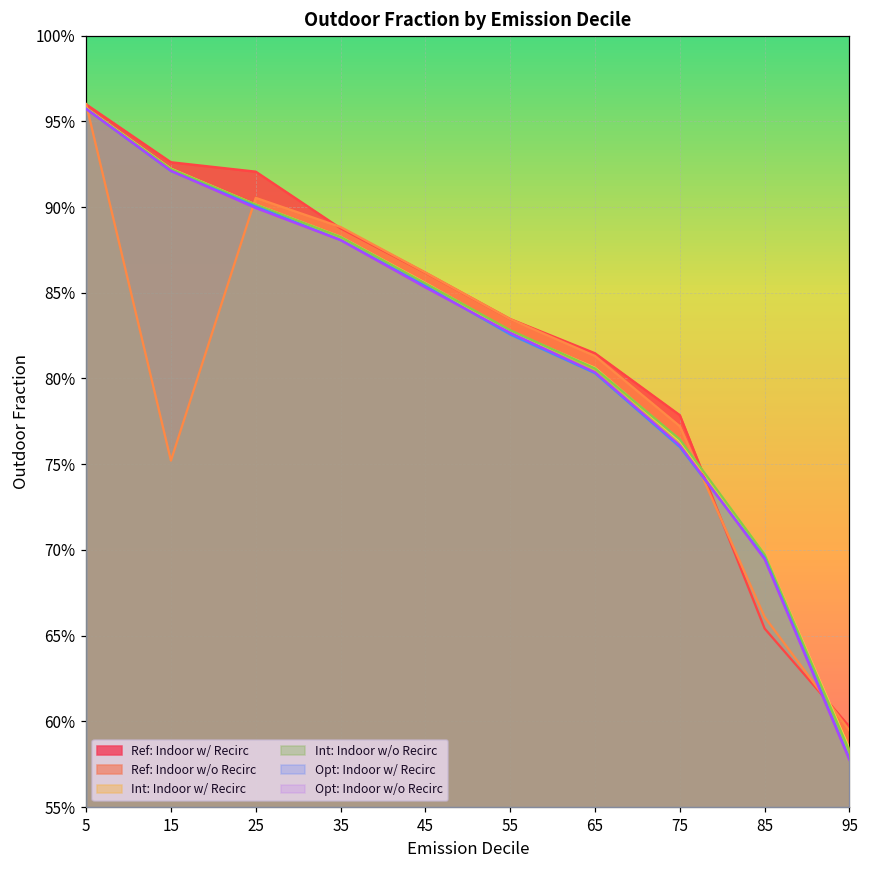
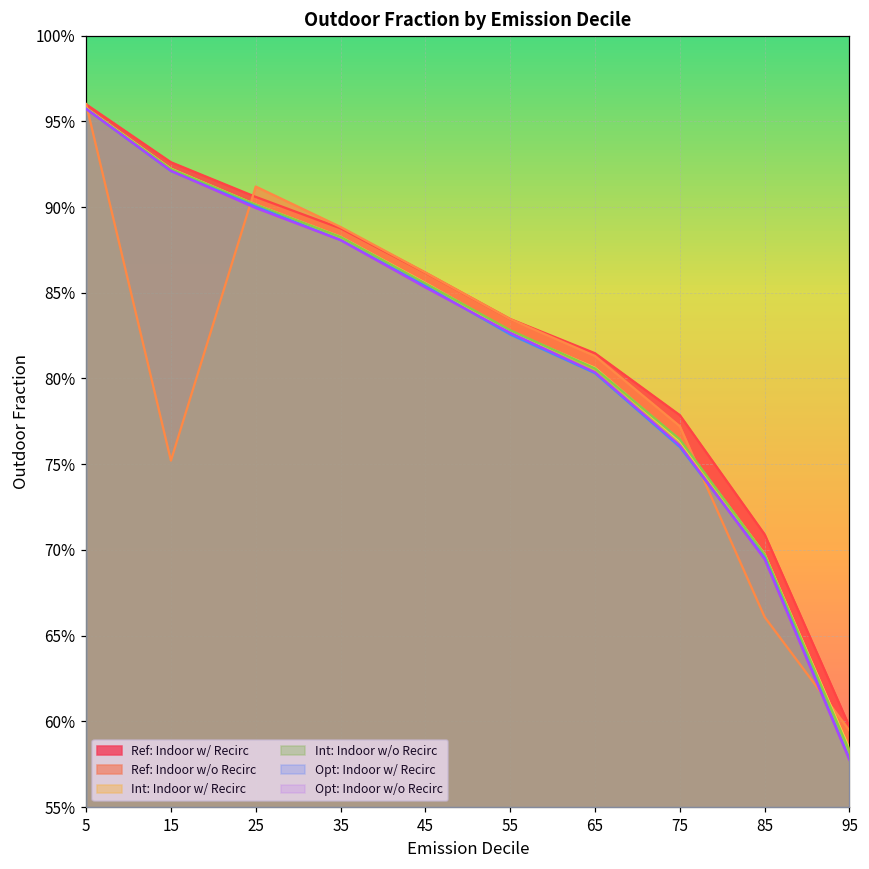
  {
    "Ref: Indoor w/ Recirc": {
      "15": "92.6%",
-     "25": "92.1%",
+     "25": "90.6%",
      "75": "77.9%",
-     "85": "65.4%",
+     "85": "70.9%",
      "95": "59.7%"
    },
    "Ref: Indoor w/o Recirc": {
      "15": "75.2%",
-     "25": "90.5%",
+     "25": "91.2%",
      "75": "77.2%",
      "85": "66.1%",
      "95": "59.5%"
    }
  }
